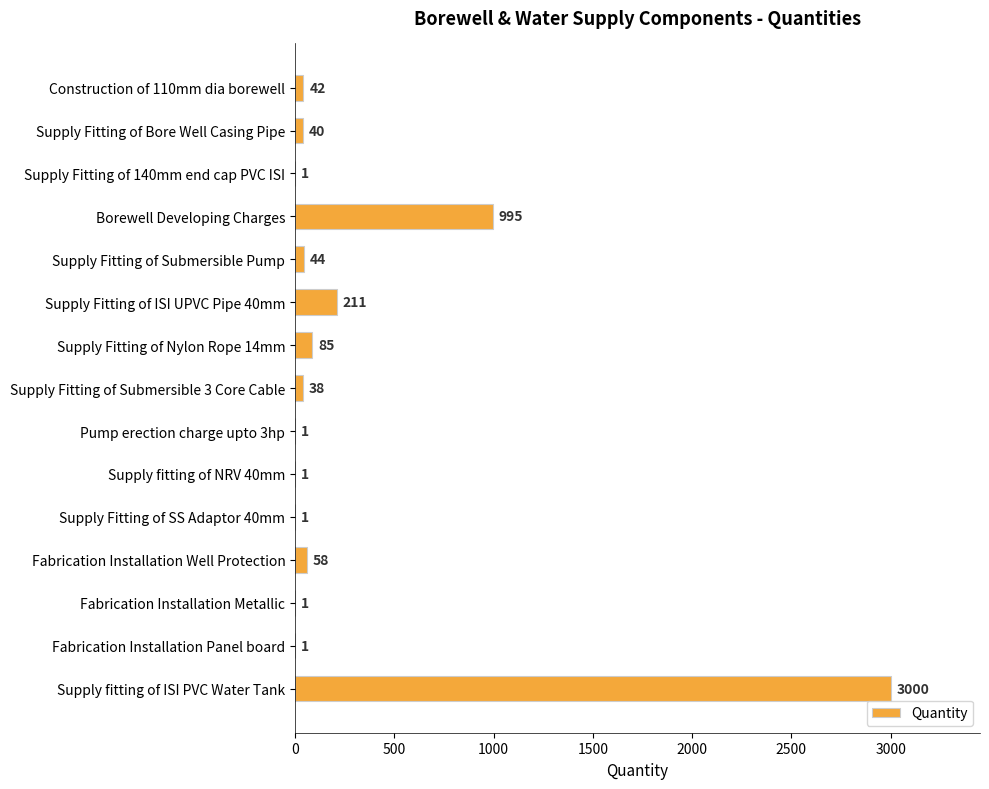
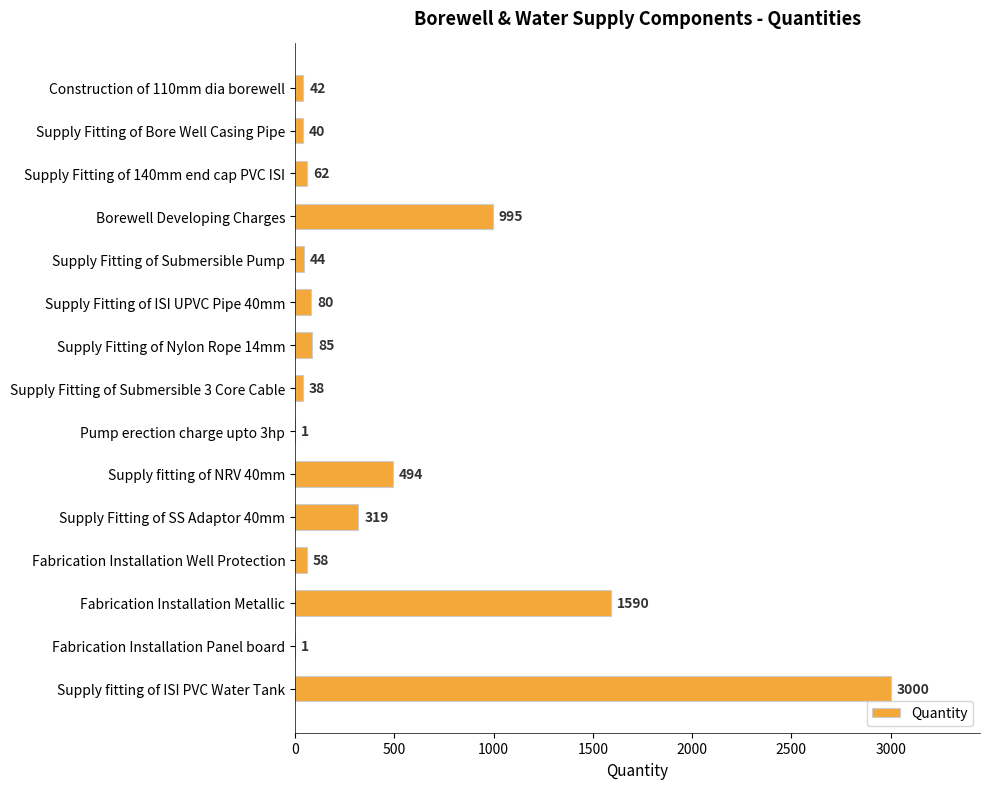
  {
    "Construction of 110mm dia borewell": 42,
    "Supply Fitting of Bore Well Casing Pipe": 40,
-   "Supply Fitting of 140mm end cap PVC ISI": 1,
+   "Supply Fitting of 140mm end cap PVC ISI": 62,
    "Borewell Developing Charges": 995,
    "Supply Fitting of Submersible Pump": 44,
-   "Supply Fitting of ISI UPVC Pipe 40mm": 211,
+   "Supply Fitting of ISI UPVC Pipe 40mm": 80,
    "Supply Fitting of Nylon Rope 14mm": 85,
    "Supply Fitting of Submersible 3 Core Cable": 38,
    "Pump erection charge upto 3hp": 1,
-   "Supply fitting of NRV 40mm": 1,
-   "Supply Fitting of SS Adaptor 40mm": 1,
+   "Supply fitting of NRV 40mm": 494,
+   "Supply Fitting of SS Adaptor 40mm": 319,
    "Fabrication Installation Well Protection": 58,
-   "Fabrication Installation Metallic": 1,
+   "Fabrication Installation Metallic": 1590,
    "Fabrication Installation Panel board": 1,
    "Supply fitting of ISI PVC Water Tank": 3000
  }
